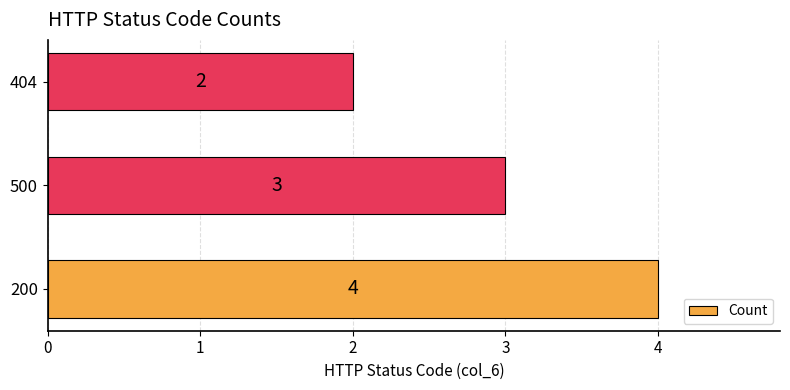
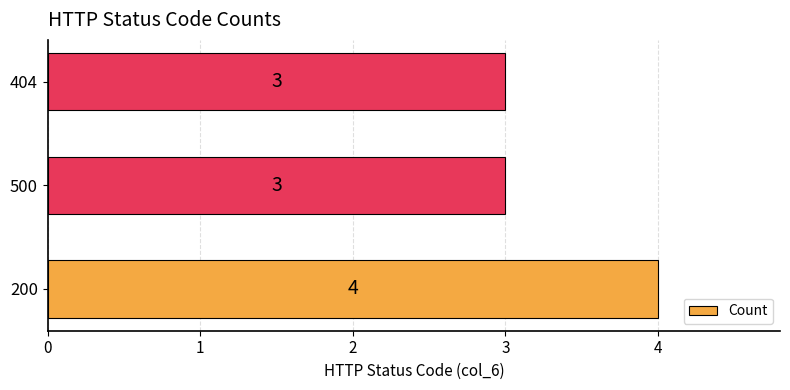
  {
-   "404": 2,
+   "404": 3,
    "500": 3,
    "200": 4
  }
